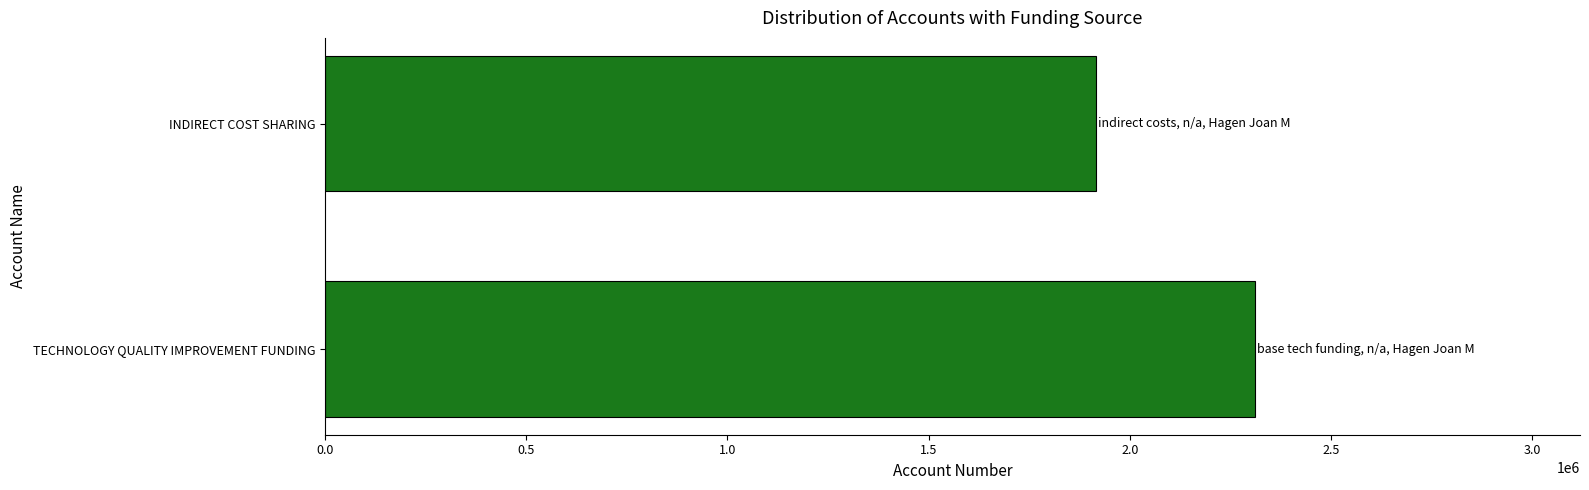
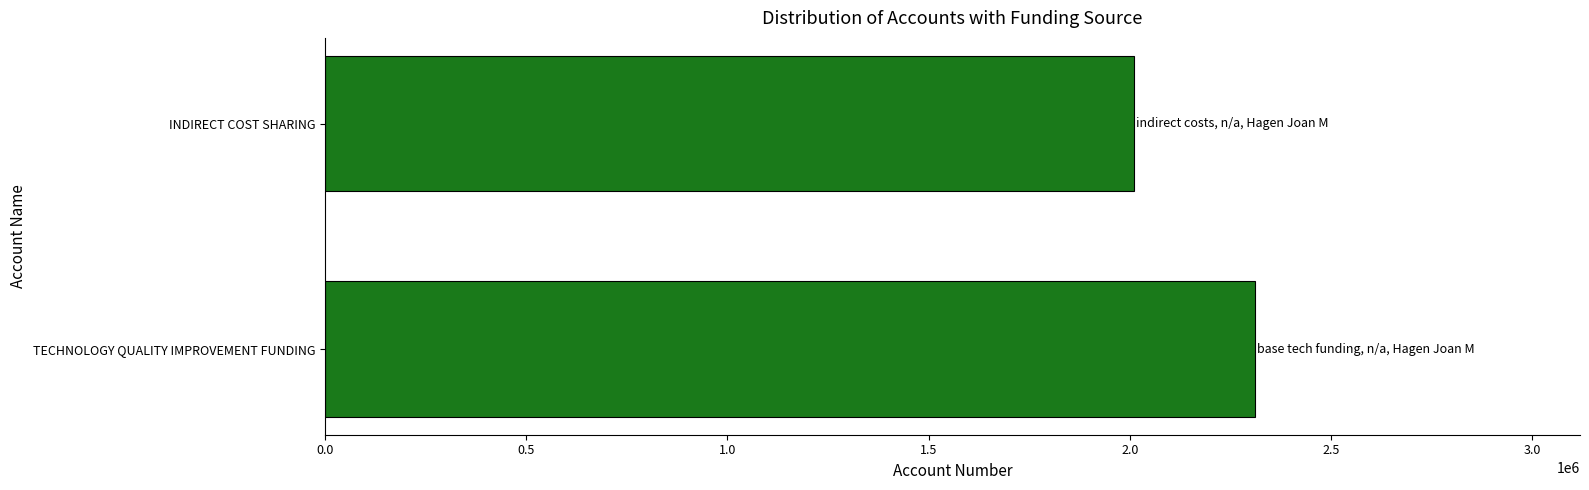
  {
-   "INDIRECT COST SHARING": 1920000,
+   "INDIRECT COST SHARING": 2010000,
    "TECHNOLOGY QUALITY IMPROVEMENT FUNDING": 2310000
  }
